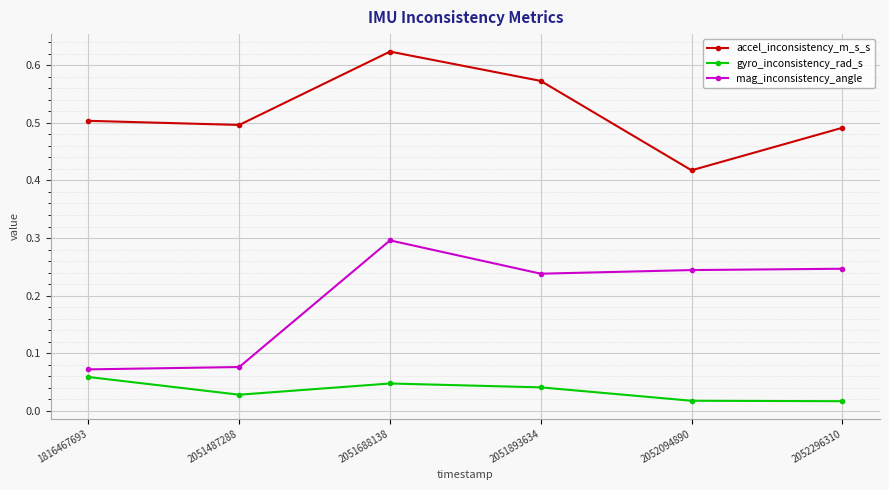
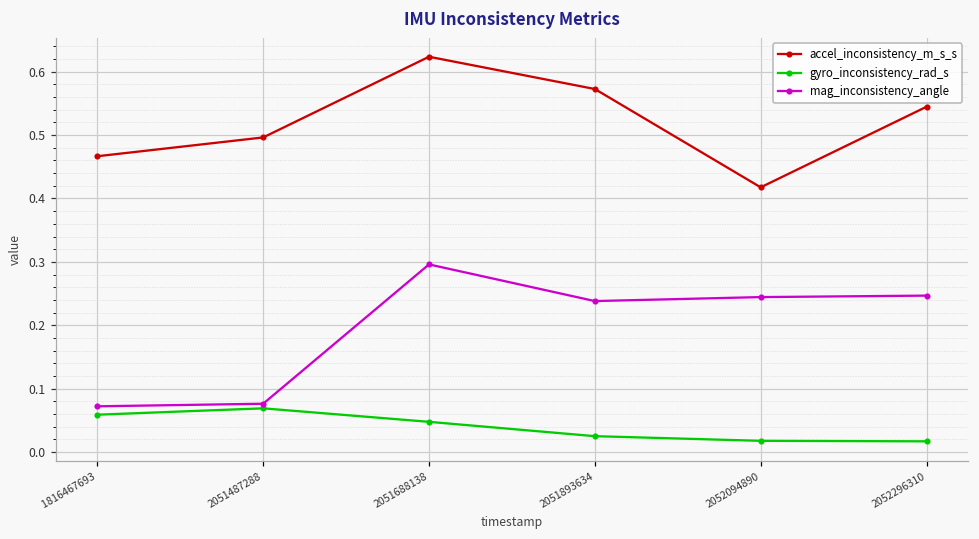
  {
    "accel_inconsistency_m_s_s": {
-     "1816467693": 0.50,
+     "1816467693": 0.47,
      "2051487288": 0.50,
      "2051688138": 0.62,
      "2051893634": 0.57,
      "2052094890": 0.42,
-     "2052296310": 0.49
+     "2052296310": 0.54
    },
    "gyro_inconsistency_rad_s": {
      "1816467693": 0.06,
-     "2051487288": 0.03,
+     "2051487288": 0.07,
      "2051688138": 0.05,
-     "2051893634": 0.04,
+     "2051893634": 0.02,
      "2052094890": 0.02,
      "2052296310": 0.02
    },
    "mag_inconsistency_angle": {
      "1816467693": 0.07,
      "2051487288": 0.08,
      "2051688138": 0.30,
      "2051893634": 0.24,
      "2052094890": 0.24,
      "2052296310": 0.25
    }
  }
